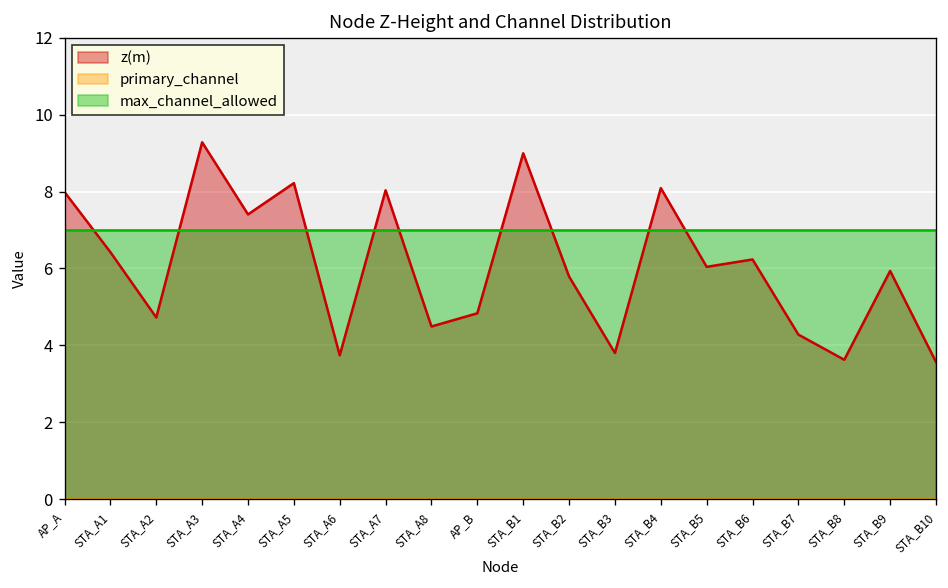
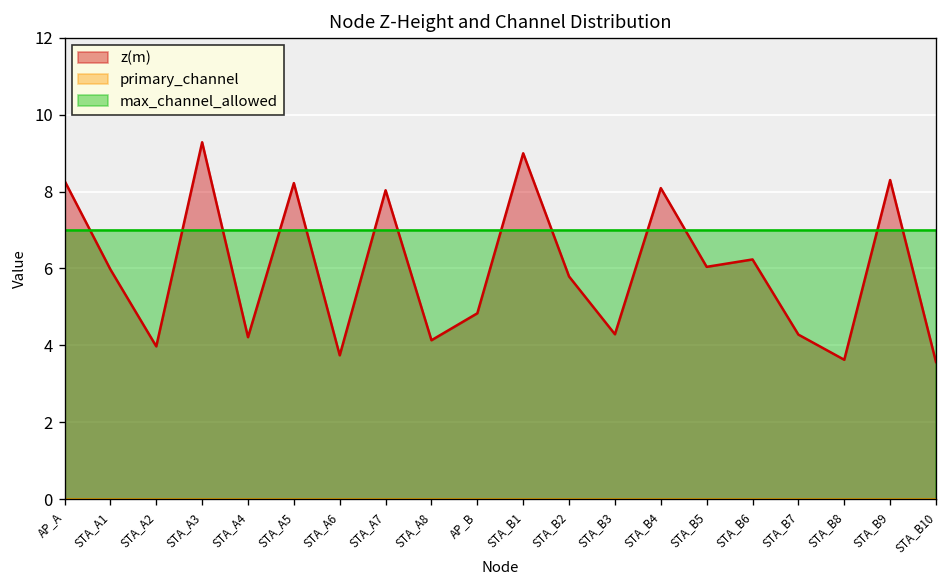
  {
    "z(m)": {
-     "AP_A": 8.0,
-     "STA_A1": 6.4,
-     "STA_A2": 4.7,
+     "AP_A": 8.3,
+     "STA_A1": 6.0,
+     "STA_A2": 4.0,
      "STA_A3": 9.3,
-     "STA_A4": 7.4,
+     "STA_A4": 4.2,
      "STA_A5": 8.2,
      "STA_A6": 3.7,
      "STA_A7": 8.0,
-     "STA_A8": 4.5,
+     "STA_A8": 4.1,
      "AP_B": 4.8,
      "STA_B1": 9.0,
      "STA_B2": 5.8,
-     "STA_B3": 3.8,
+     "STA_B3": 4.3,
      "STA_B4": 8.1,
      "STA_B5": 6.0,
      "STA_B6": 6.2,
      "STA_B7": 4.3,
      "STA_B8": 3.6,
-     "STA_B9": 5.9,
+     "STA_B9": 8.3,
      "STA_B10": 3.6
    },
    "primary_channel": {
      "AP_A": 0.0,
      "STA_A1": 0.0,
      "STA_A2": 0.0,
      "STA_A3": 0.0,
      "STA_A4": 0.0,
      "STA_A5": 0.0,
      "STA_A6": 0.0,
      "STA_A7": 0.0,
      "STA_A8": 0.0,
      "AP_B": 0.0,
      "STA_B1": 0.0,
      "STA_B2": 0.0,
      "STA_B3": 0.0,
      "STA_B4": 0.0,
      "STA_B5": 0.0,
      "STA_B6": 0.0,
      "STA_B7": 0.0,
      "STA_B8": 0.0,
      "STA_B9": 0.0,
      "STA_B10": 0.0
    },
    "max_channel_allowed": {
      "AP_A": 7.0,
      "STA_A1": 7.0,
      "STA_A2": 7.0,
      "STA_A3": 7.0,
      "STA_A4": 7.0,
      "STA_A5": 7.0,
      "STA_A6": 7.0,
      "STA_A7": 7.0,
      "STA_A8": 7.0,
      "AP_B": 7.0,
      "STA_B1": 7.0,
      "STA_B2": 7.0,
      "STA_B3": 7.0,
      "STA_B4": 7.0,
      "STA_B5": 7.0,
      "STA_B6": 7.0,
      "STA_B7": 7.0,
      "STA_B8": 7.0,
      "STA_B9": 7.0,
      "STA_B10": 7.0
    }
  }
